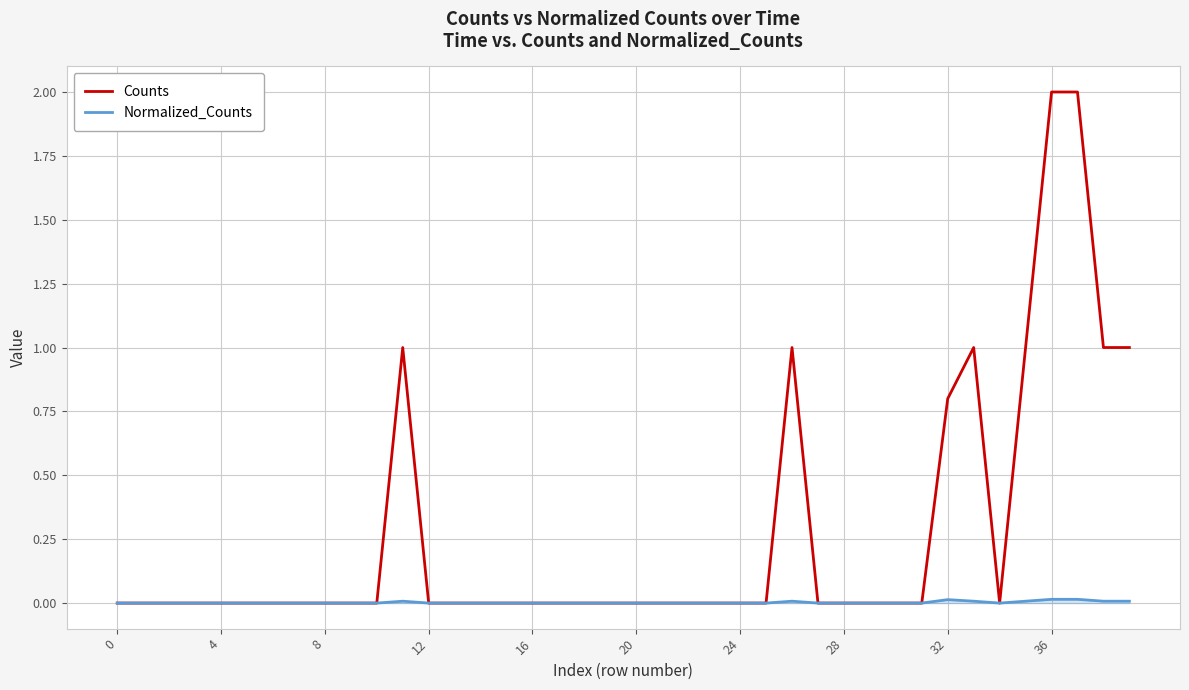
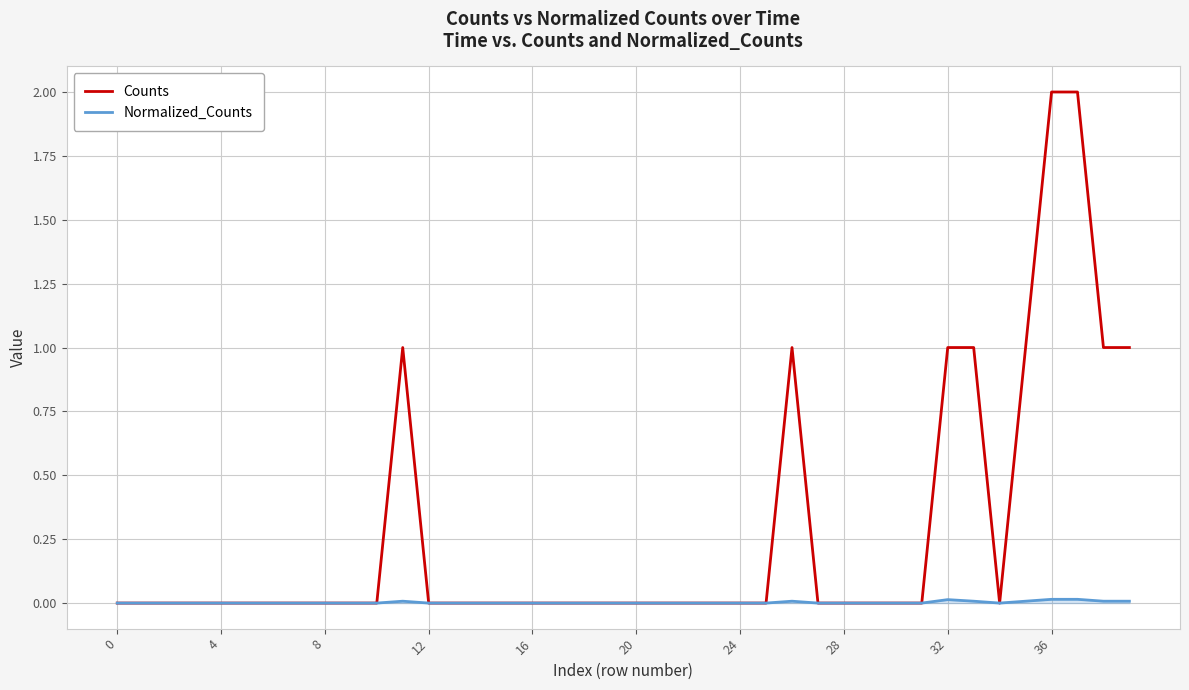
  {
    "Counts": {
-     "32": 0.8,
+     "32": 1.0,
      "36": 2.0
    },
    "Normalized_Counts": {
      "32": 0.01,
      "36": 0.01
    }
  }
